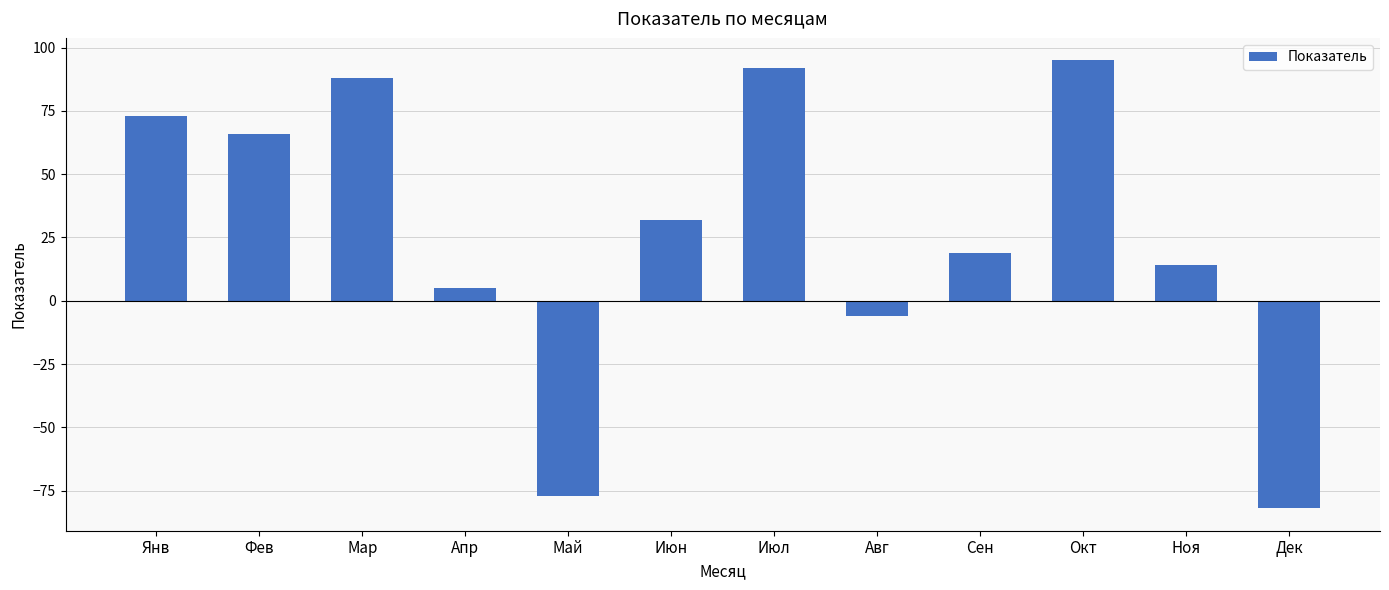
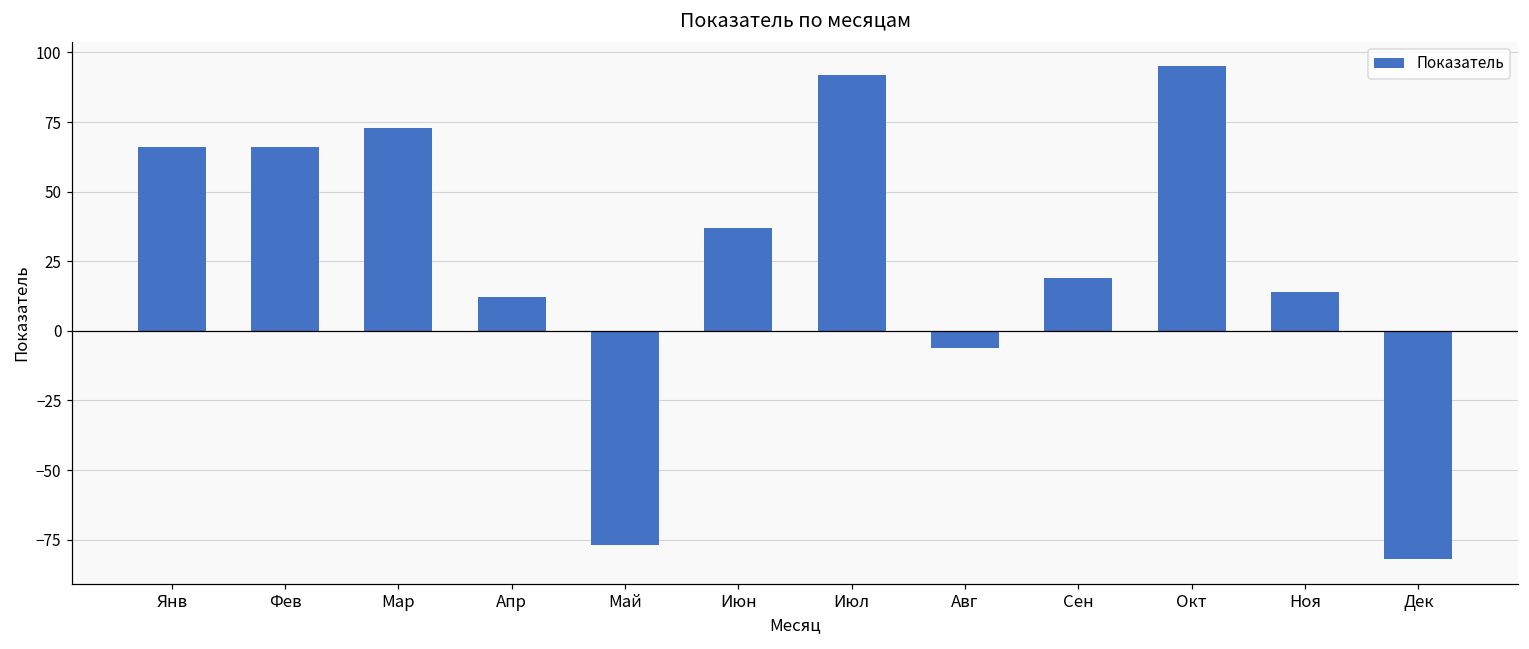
  {
-   "Янв": 73,
+   "Янв": 66,
    "Фев": 66,
-   "Мар": 88,
-   "Апр": 5,
+   "Мар": 73,
+   "Апр": 12,
    "Май": -77,
-   "Июн": 32,
+   "Июн": 37,
    "Июл": 92,
    "Авг": -6,
    "Сен": 19,
    "Окт": 95,
    "Ноя": 14,
    "Дек": -82
  }
